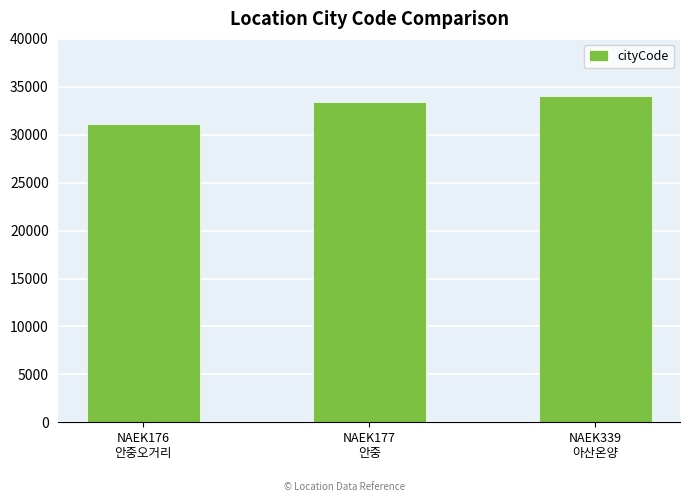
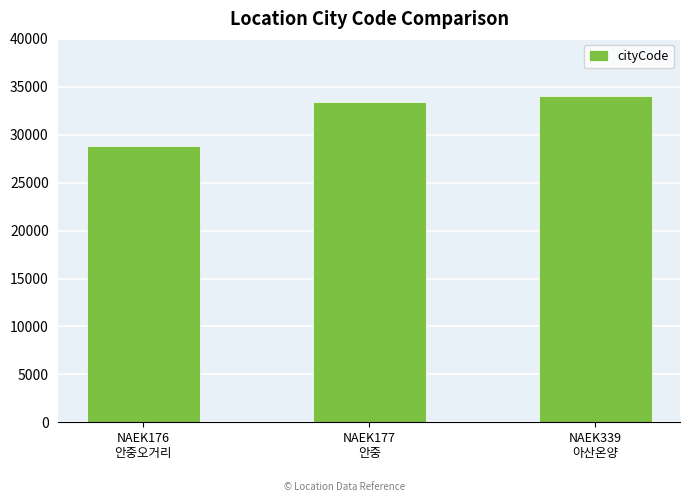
  {
-   "NAEK176 안중오거리": 31000,
+   "NAEK176 안중오거리": 29000,
    "NAEK177 안중": 33000,
    "NAEK339 아산온양": 34000
  }
